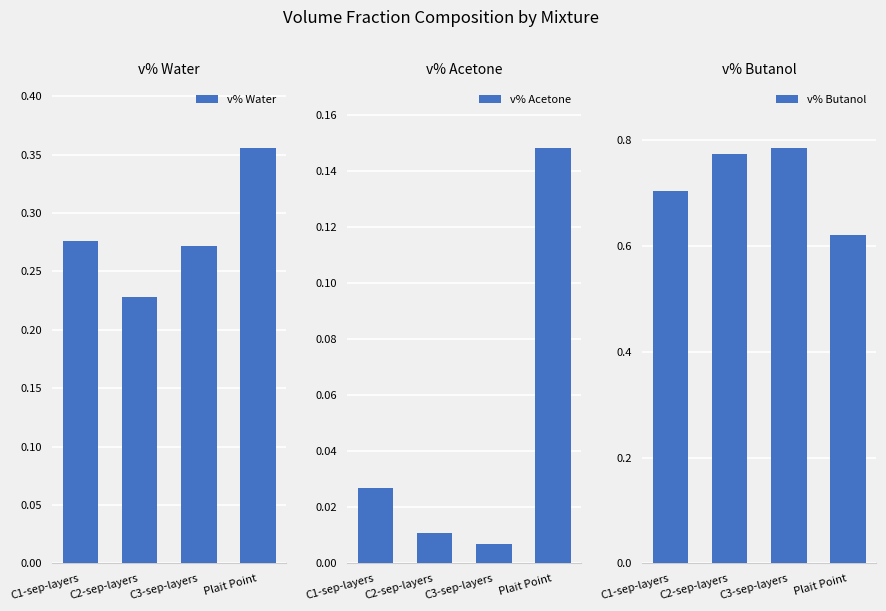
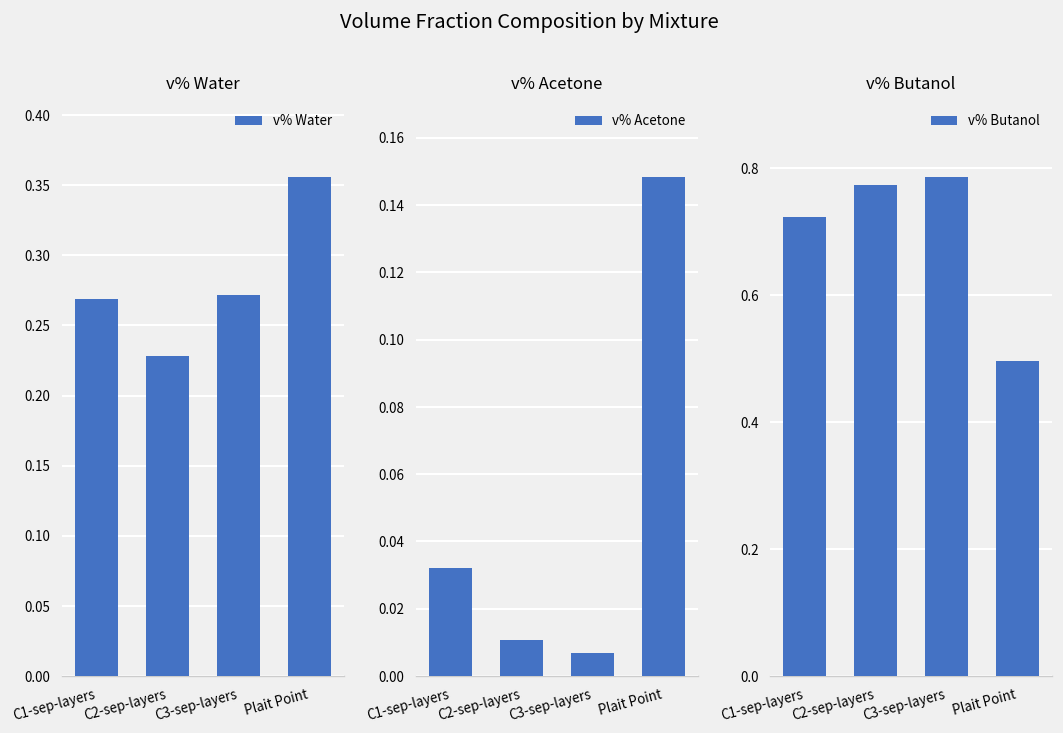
  {
    "v% Water": {
-     "C1-sep-layers": 0.276,
+     "C1-sep-layers": 0.269,
      "C2-sep-layers": 0.228,
      "C3-sep-layers": 0.272,
      "Plait Point": 0.356
    },
    "v% Acetone": {
-     "C1-sep-layers": 0.027,
+     "C1-sep-layers": 0.032,
      "C2-sep-layers": 0.011,
      "C3-sep-layers": 0.007,
      "Plait Point": 0.148
    },
    "v% Butanol": {
-     "C1-sep-layers": 0.70,
+     "C1-sep-layers": 0.72,
      "C2-sep-layers": 0.77,
      "C3-sep-layers": 0.79,
-     "Plait Point": 0.62
+     "Plait Point": 0.50
    }
  }
